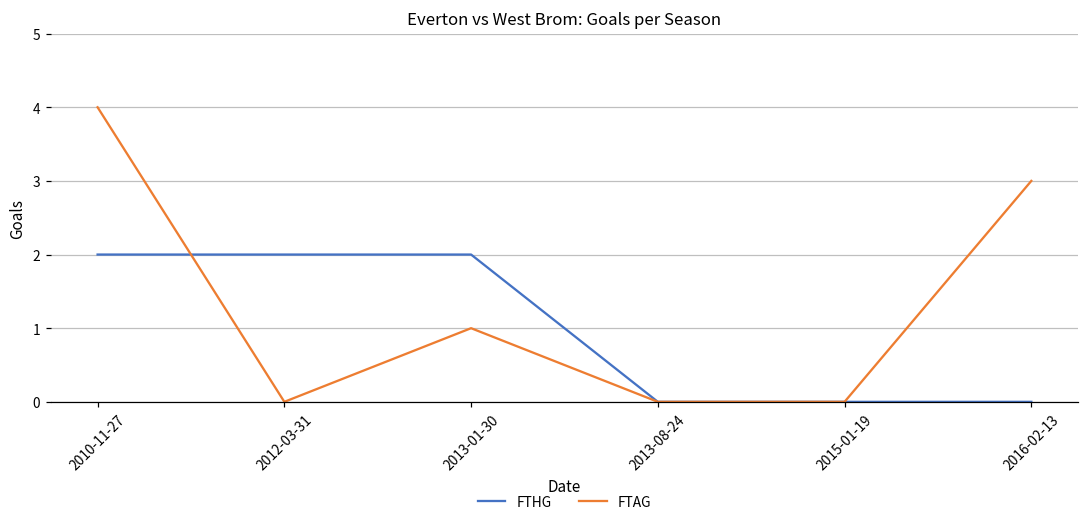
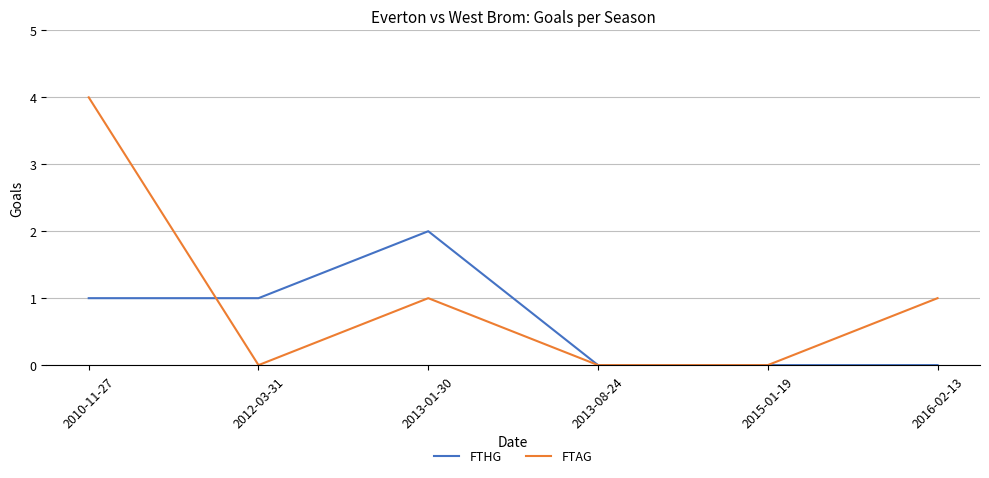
  {
    "FTHG": {
-     "2010-11-27": 2,
-     "2012-03-31": 2,
+     "2010-11-27": 1,
+     "2012-03-31": 1,
      "2013-01-30": 2,
      "2016-02-13": 0
    },
    "FTAG": {
      "2010-11-27": 4,
      "2012-03-31": 0,
      "2013-01-30": 1,
-     "2016-02-13": 3
+     "2016-02-13": 1
    }
  }
